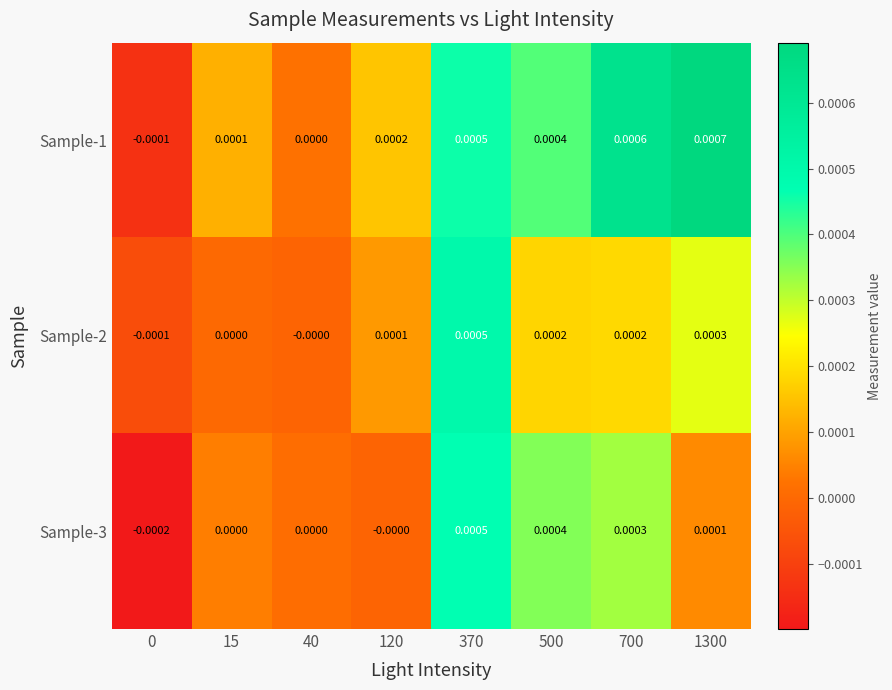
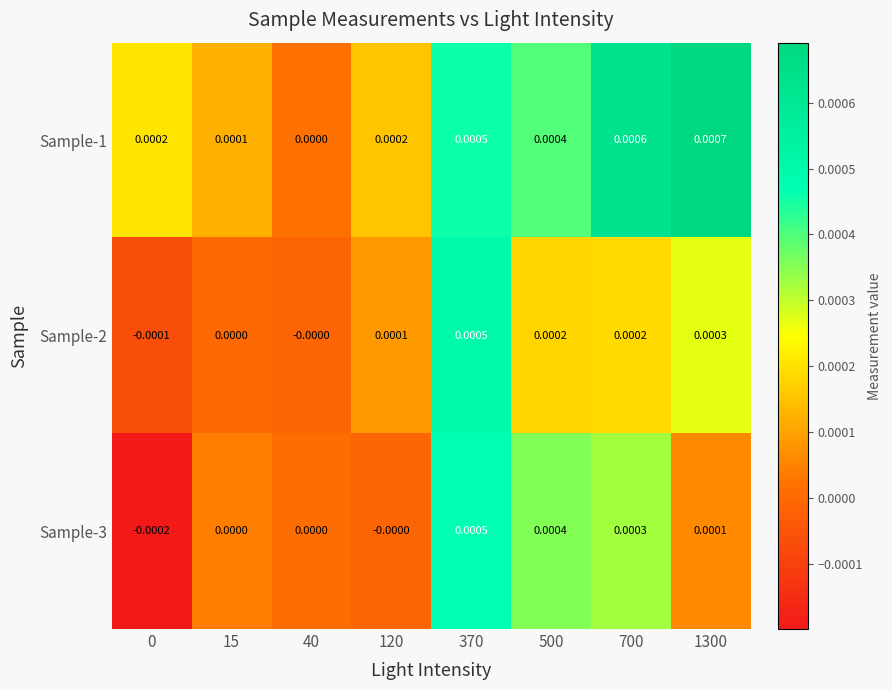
  {
    "Sample-1": {
-     "0": -0.0001,
+     "0": 0.0002,
      "15": 0.0001,
      "40": 0.0000,
      "120": 0.0002,
      "370": 0.0005,
      "500": 0.0004,
      "700": 0.0006,
      "1300": 0.0007
    },
    "Sample-2": {
      "0": -0.0001,
      "15": 0.0000,
      "40": -0.0000,
      "120": 0.0001,
      "370": 0.0005,
      "500": 0.0002,
      "700": 0.0002,
      "1300": 0.0003
    },
    "Sample-3": {
      "0": -0.0002,
      "15": 0.0000,
      "40": 0.0000,
      "120": -0.0000,
      "370": 0.0005,
      "500": 0.0004,
      "700": 0.0003,
      "1300": 0.0001
    }
  }
